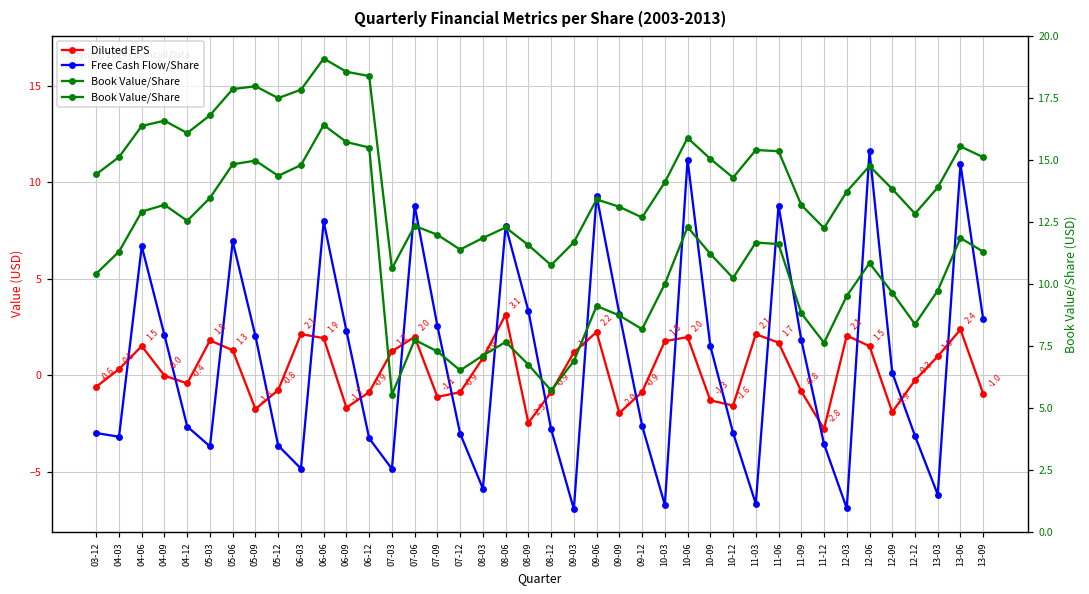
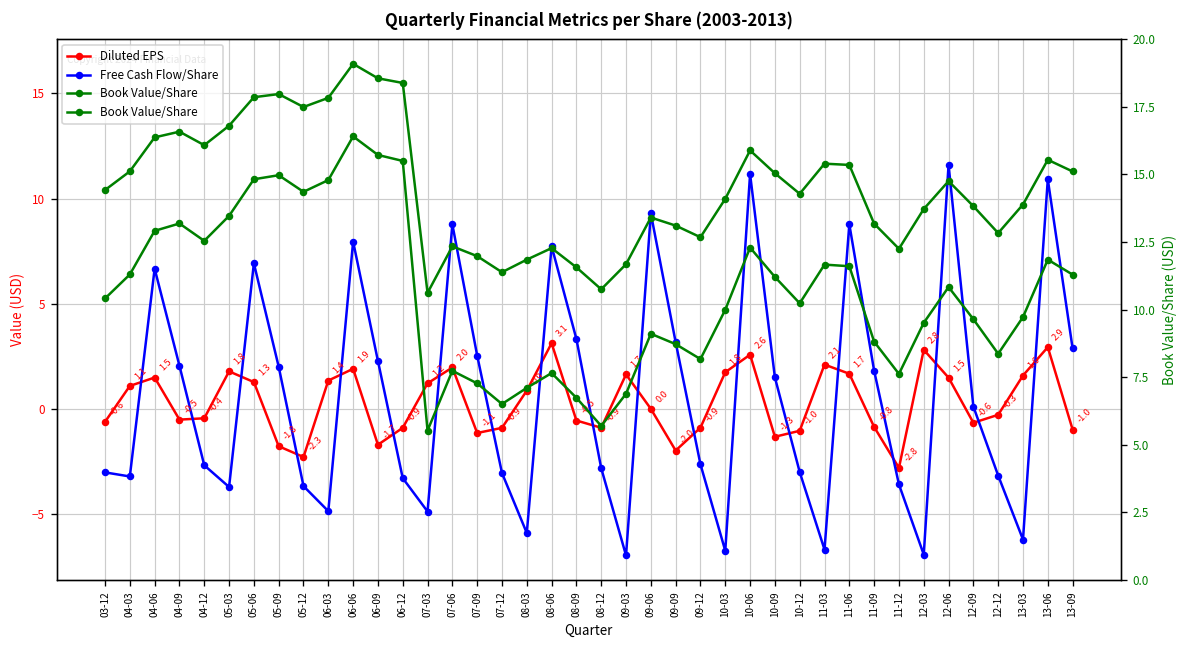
  {
    "Diluted EPS": {
      "03-12": -0.6,
-     "04-03": 0.3,
+     "04-03": 1.1,
      "04-06": 1.5,
-     "04-09": -0.0,
+     "04-09": -0.5,
      "04-12": -0.4,
      "05-03": 1.8,
      "05-06": 1.3,
      "05-09": -1.8,
-     "05-12": -0.8,
-     "06-03": 2.1,
+     "05-12": -2.3,
+     "06-03": 1.4,
      "06-06": 1.9,
      "06-09": -1.7,
      "06-12": -0.9,
      "07-03": 1.2,
      "07-06": 2.0,
      "07-09": -1.1,
      "07-12": -0.9,
      "08-03": 0.9,
      "08-06": 3.1,
-     "08-09": -2.5,
+     "08-09": -0.5,
      "08-12": -0.9,
-     "09-03": 1.2,
-     "09-06": 2.2,
+     "09-03": 1.7,
+     "09-06": 0.0,
      "09-09": -2.0,
      "09-12": -0.9,
      "10-03": 1.8,
-     "10-06": 2.0,
+     "10-06": 2.6,
      "10-09": -1.3,
-     "10-12": -1.6,
+     "10-12": -1.0,
      "11-03": 2.1,
      "11-06": 1.7,
      "11-09": -0.8,
      "11-12": -2.8,
-     "12-03": 2.1,
+     "12-03": 2.8,
      "12-06": 1.5,
-     "12-09": -1.9,
+     "12-09": -0.6,
      "12-12": -0.3,
-     "13-03": 1.0,
-     "13-06": 2.4,
+     "13-03": 1.6,
+     "13-06": 2.9,
      "13-09": -1.0
    }
  }
